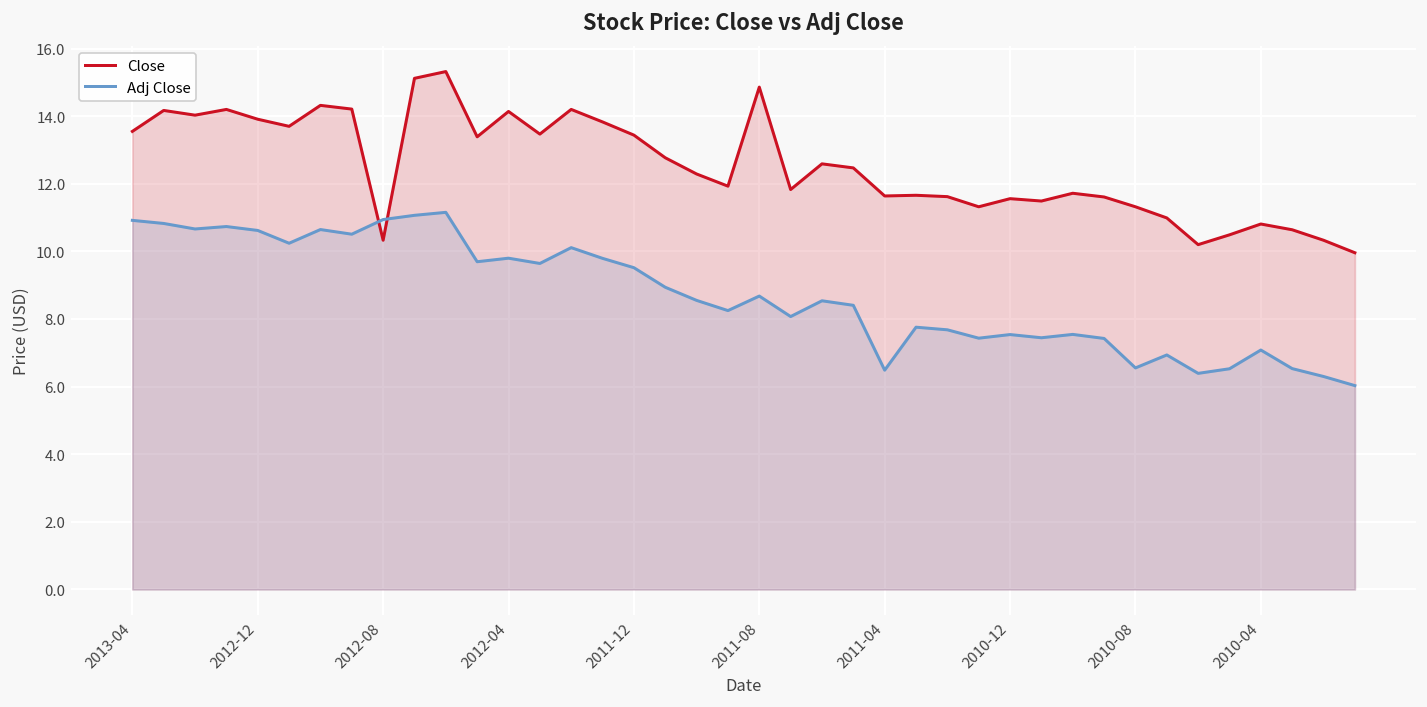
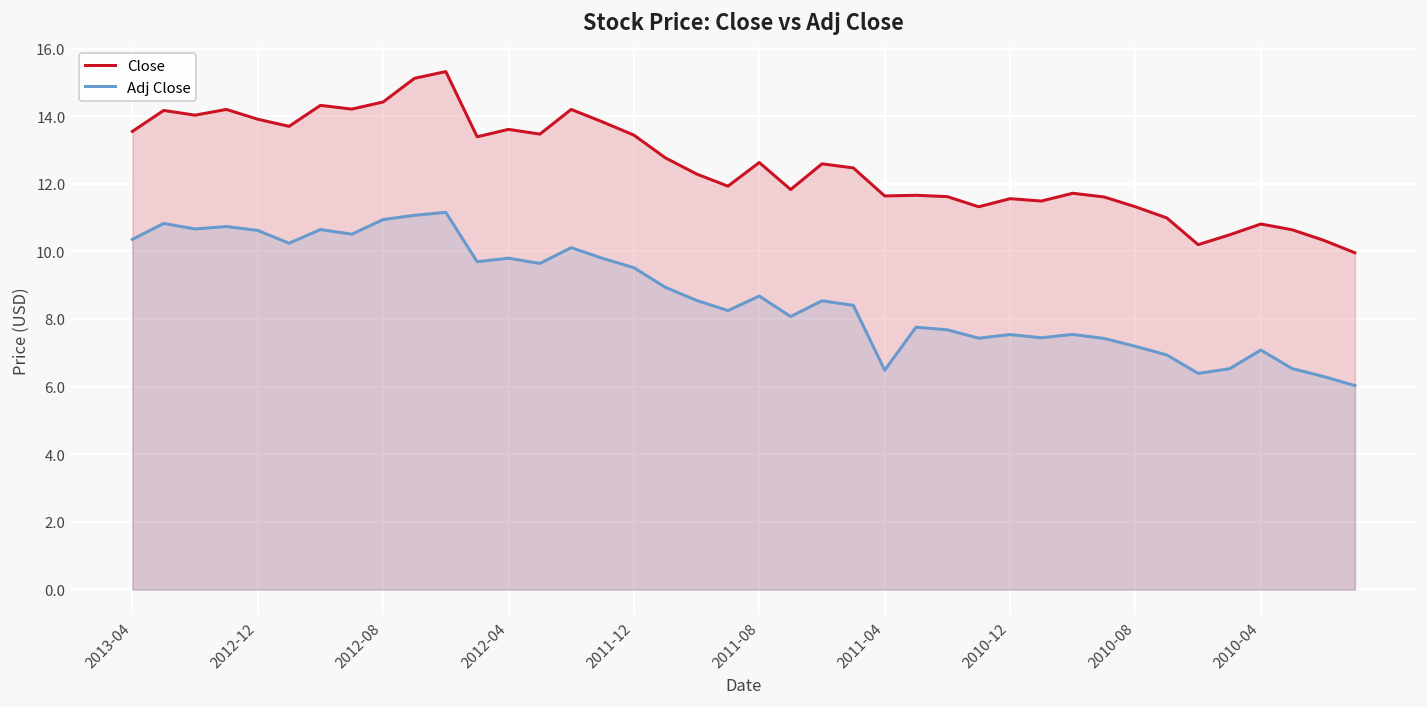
  {
    "Close": {
      "2013-04": 13.6,
      "2012-12": 13.9,
-     "2012-08": 10.3,
-     "2012-04": 14.1,
+     "2012-08": 14.4,
+     "2012-04": 13.6,
      "2011-12": 13.4,
-     "2011-08": 14.9,
+     "2011-08": 12.6,
      "2011-04": 11.6,
      "2010-12": 11.6,
      "2010-08": 11.3,
      "2010-04": 10.8
    },
    "Adj Close": {
-     "2013-04": 10.9,
+     "2013-04": 10.4,
      "2012-12": 10.6,
      "2012-08": 10.9,
      "2012-04": 9.8,
      "2011-12": 9.5,
      "2011-08": 8.7,
      "2011-04": 6.5,
      "2010-12": 7.5,
-     "2010-08": 6.6,
+     "2010-08": 7.2,
      "2010-04": 7.1
    }
  }
